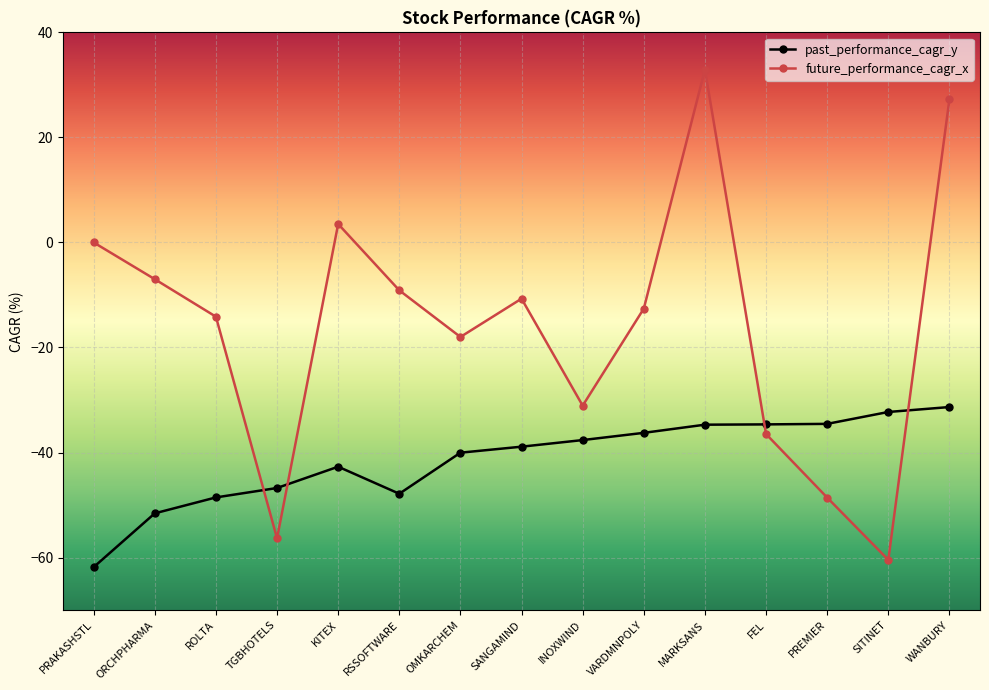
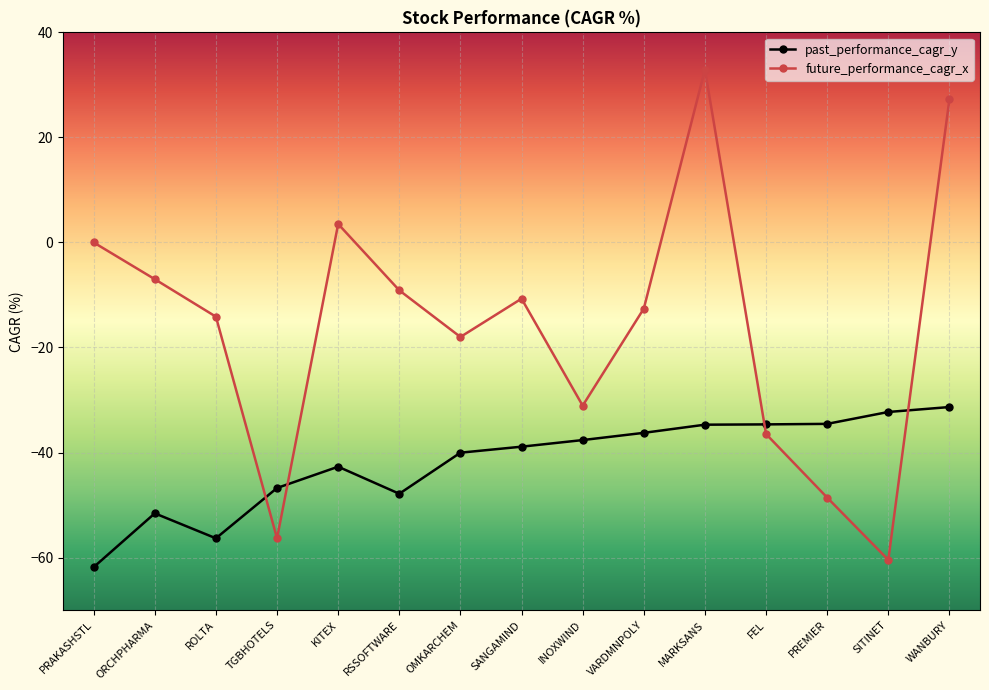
  {
    "past_performance_cagr_y": {
      "PRAKASHSTL": -62,
      "ORCHPHARMA": -52,
-     "ROLTA": -49,
+     "ROLTA": -56,
      "TGBHOTELS": -47,
      "KITEX": -43,
      "RSSOFTWARE": -48,
      "OMKARCHEM": -40,
      "SANGAMIND": -39,
      "INOXWIND": -38,
      "VARDMNPOLY": -36,
      "MARKSANS": -35,
      "FEL": -35,
      "PREMIER": -35,
      "SITINET": -32,
      "WANBURY": -31
    },
    "future_performance_cagr_x": {
      "PRAKASHSTL": 0,
      "ORCHPHARMA": -7,
      "ROLTA": -14,
      "TGBHOTELS": -56,
      "KITEX": 4,
      "RSSOFTWARE": -9,
      "OMKARCHEM": -18,
      "SANGAMIND": -11,
      "INOXWIND": -31,
      "VARDMNPOLY": -13,
      "MARKSANS": 33,
      "FEL": -36,
      "PREMIER": -49,
      "SITINET": -60,
      "WANBURY": 27
    }
  }
